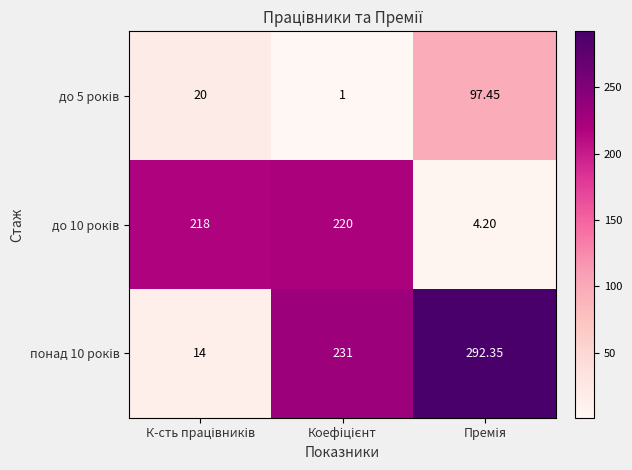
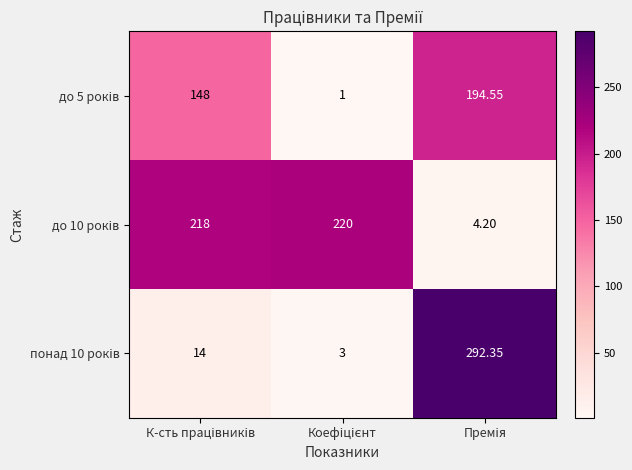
  {
    "до 5 років": {
-     "К-сть працівників": 20,
+     "К-сть працівників": 148,
      "Коефіцієнт": 1,
-     "Премія": 97.45
+     "Премія": 194.55
    },
    "до 10 років": {
      "К-сть працівників": 218,
      "Коефіцієнт": 220,
      "Премія": 4.20
    },
    "понад 10 років": {
      "К-сть працівників": 14,
-     "Коефіцієнт": 231,
+     "Коефіцієнт": 3,
      "Премія": 292.35
    }
  }
